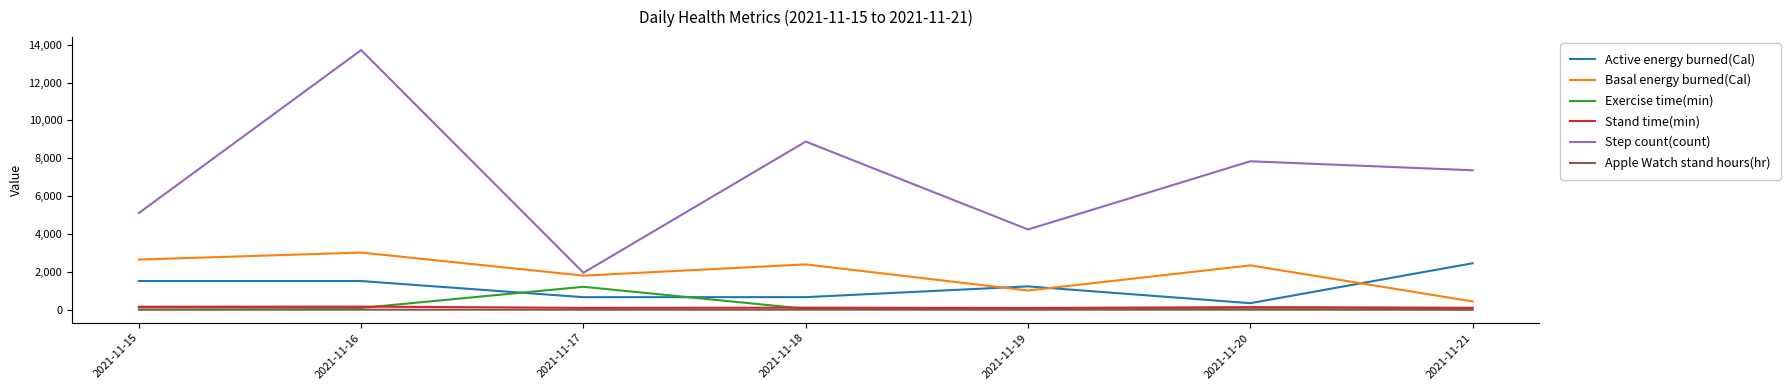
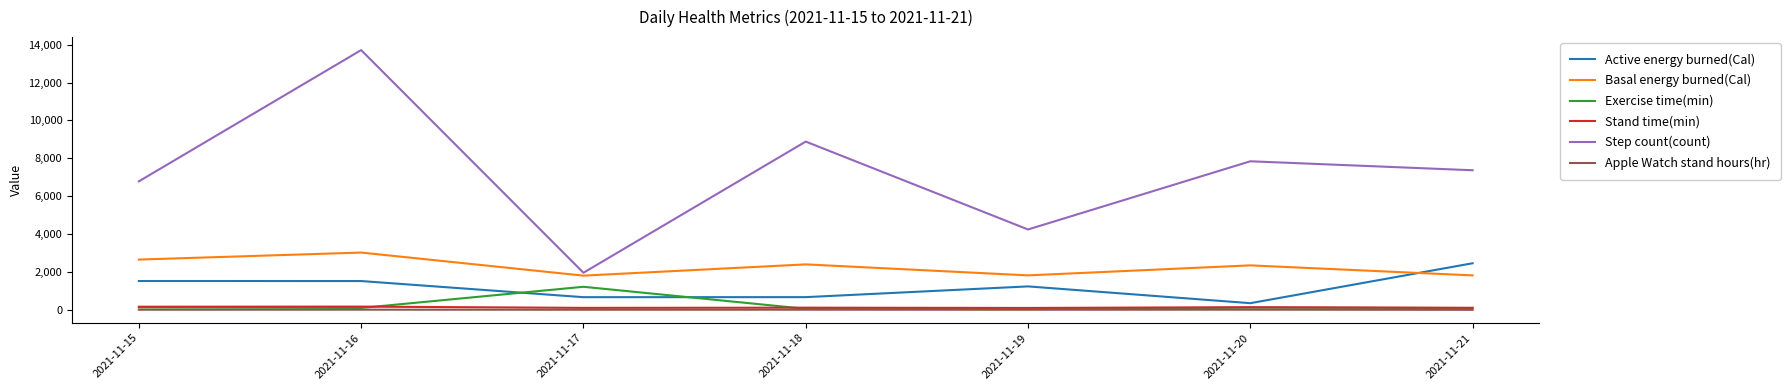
  {
    "Active energy burned(Cal)": {
      "2021-11-15": "1,500",
      "2021-11-16": "1,500",
      "2021-11-17": "700",
      "2021-11-18": "700",
      "2021-11-19": "1,200",
      "2021-11-20": "400",
      "2021-11-21": "2,500"
    },
    "Basal energy burned(Cal)": {
      "2021-11-15": "2,700",
      "2021-11-16": "3,000",
      "2021-11-17": "1,800",
      "2021-11-18": "2,400",
-     "2021-11-19": "1,000",
+     "2021-11-19": "1,800",
      "2021-11-20": "2,400",
-     "2021-11-21": "500"
+     "2021-11-21": "1,800"
    },
    "Exercise time(min)": {
      "2021-11-17": "1,200"
    },
    "Step count(count)": {
-     "2021-11-15": "5,100",
+     "2021-11-15": "6,800",
      "2021-11-16": "13,700",
      "2021-11-17": "2,000",
      "2021-11-18": "8,900",
      "2021-11-19": "4,200",
      "2021-11-20": "7,800",
      "2021-11-21": "7,400"
    }
  }
